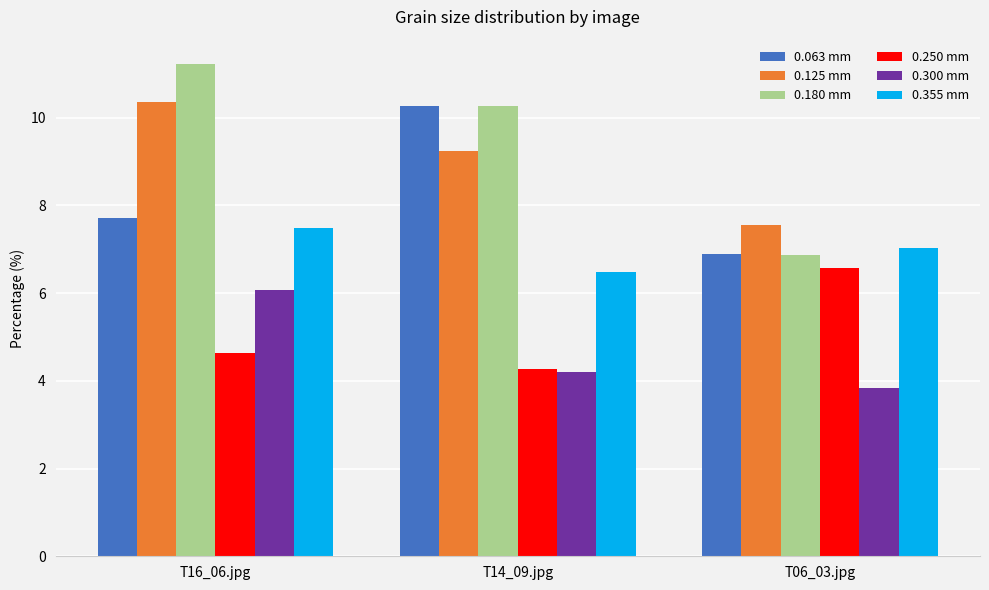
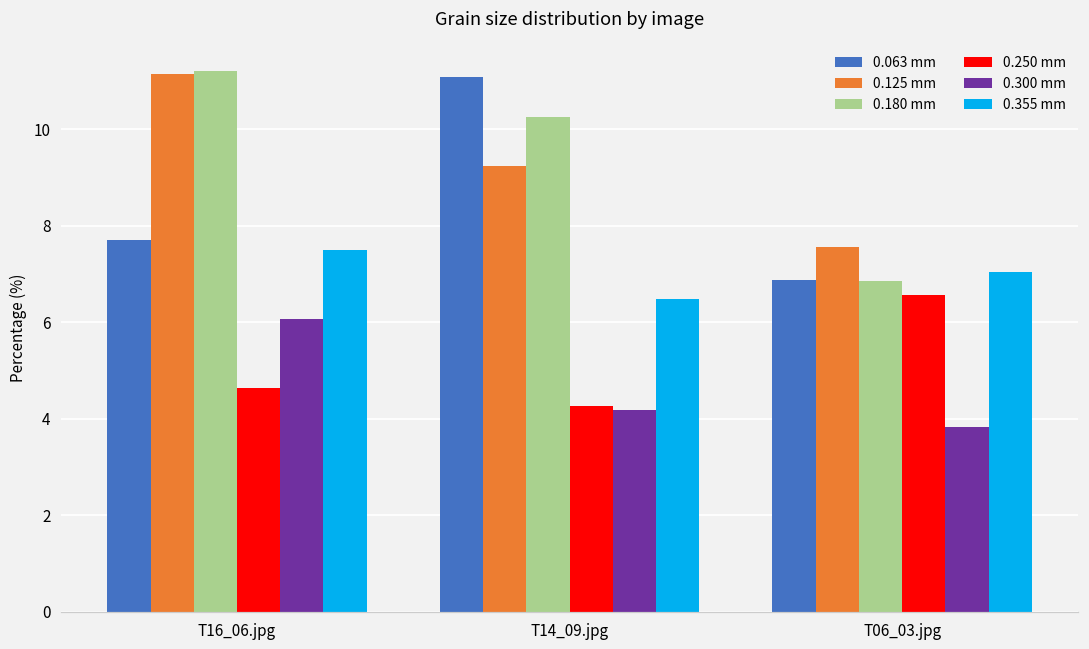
  {
    "0.063 mm": {
      "T16_06.jpg": 7.7,
-     "T14_09.jpg": 10.3,
+     "T14_09.jpg": 11.1,
      "T06_03.jpg": 6.9
    },
    "0.125 mm": {
-     "T16_06.jpg": 10.4,
+     "T16_06.jpg": 11.1,
      "T14_09.jpg": 9.2,
      "T06_03.jpg": 7.6
    },
    "0.180 mm": {
      "T16_06.jpg": 11.2,
      "T14_09.jpg": 10.3,
      "T06_03.jpg": 6.9
    },
    "0.250 mm": {
      "T16_06.jpg": 4.6,
      "T14_09.jpg": 4.3,
      "T06_03.jpg": 6.6
    },
    "0.300 mm": {
      "T16_06.jpg": 6.1,
      "T14_09.jpg": 4.2,
      "T06_03.jpg": 3.8
    },
    "0.355 mm": {
      "T16_06.jpg": 7.5,
      "T14_09.jpg": 6.5,
      "T06_03.jpg": 7.0
    }
  }
